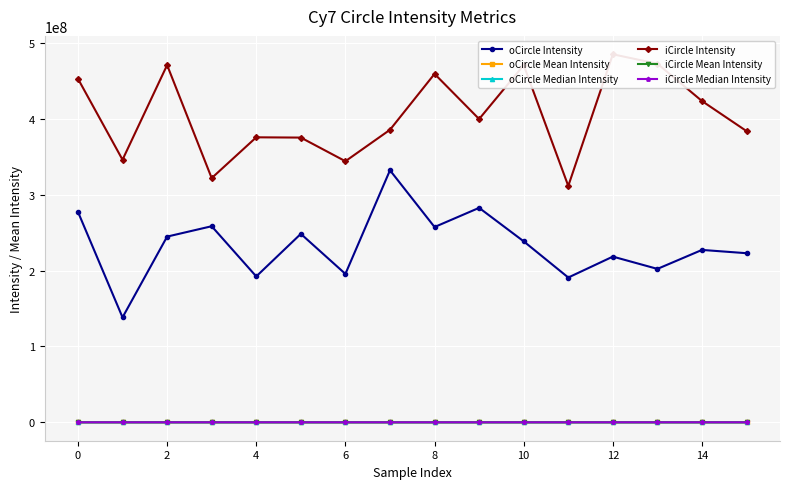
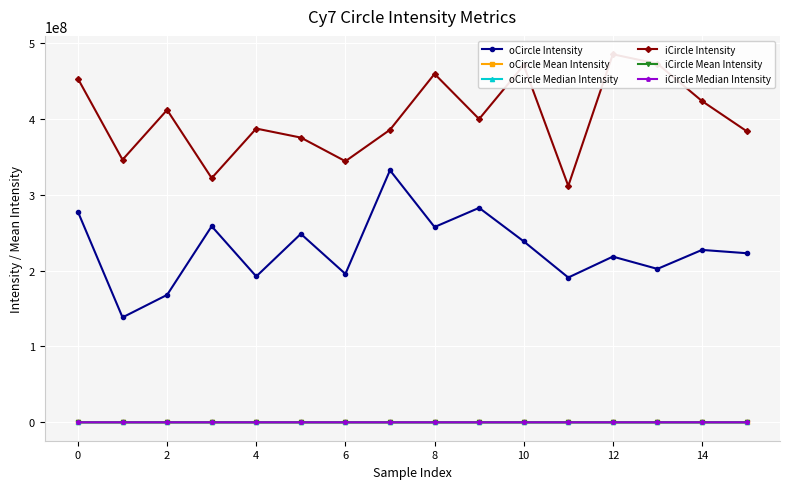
  {
    "oCircle Intensity": {
      "0": 280000000,
-     "2": 240000000,
+     "2": 170000000,
      "4": 190000000,
      "6": 200000000,
      "8": 260000000,
      "10": 240000000,
      "12": 220000000,
      "14": 230000000
    },
    "iCircle Median Intensity": {
      "0": 0,
      "2": 0,
      "4": 0,
      "6": 0,
      "8": 0,
      "10": 0,
      "12": 0,
      "14": 0
    },
    "iCircle Intensity": {
      "0": 450000000,
-     "2": 470000000,
-     "4": 380000000,
+     "2": 410000000,
+     "4": 390000000,
      "6": 340000000,
      "8": 460000000,
      "14": 420000000
    }
  }
